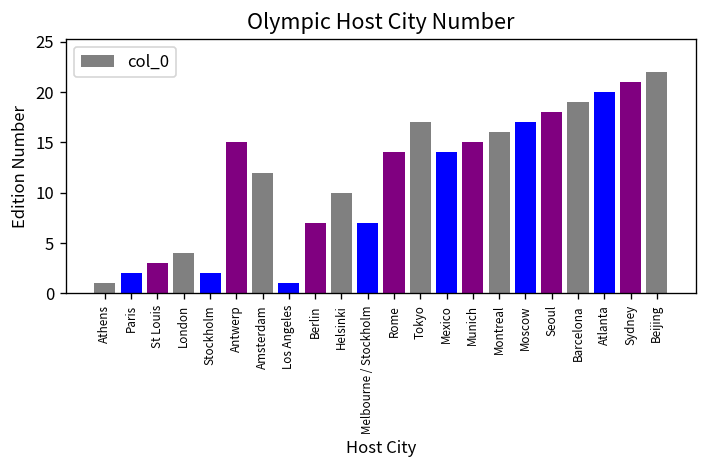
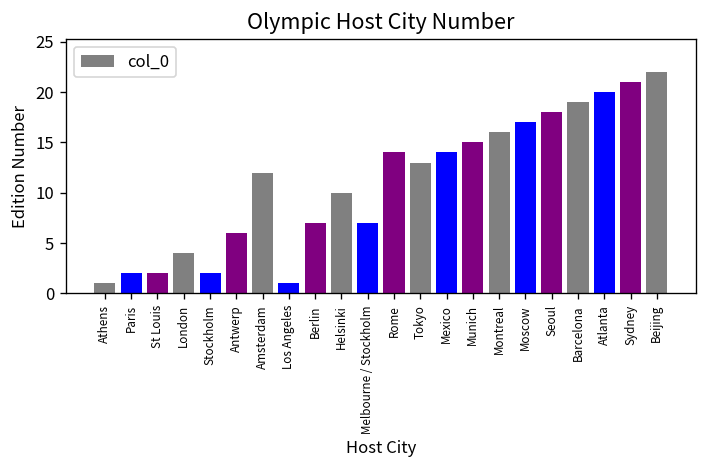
  {
    "Athens": 1,
    "Paris": 2,
-   "St Louis": 3,
+   "St Louis": 2,
    "London": 4,
    "Stockholm": 2,
-   "Antwerp": 15,
+   "Antwerp": 6,
    "Amsterdam": 12,
    "Los Angeles": 1,
    "Berlin": 7,
    "Helsinki": 10,
    "Melbourne / Stockholm": 7,
    "Rome": 14,
-   "Tokyo": 17,
+   "Tokyo": 13,
    "Mexico": 14,
    "Munich": 15,
    "Montreal": 16,
    "Moscow": 17,
    "Seoul": 18,
    "Barcelona": 19,
    "Atlanta": 20,
    "Sydney": 21,
    "Beijing": 22
  }
